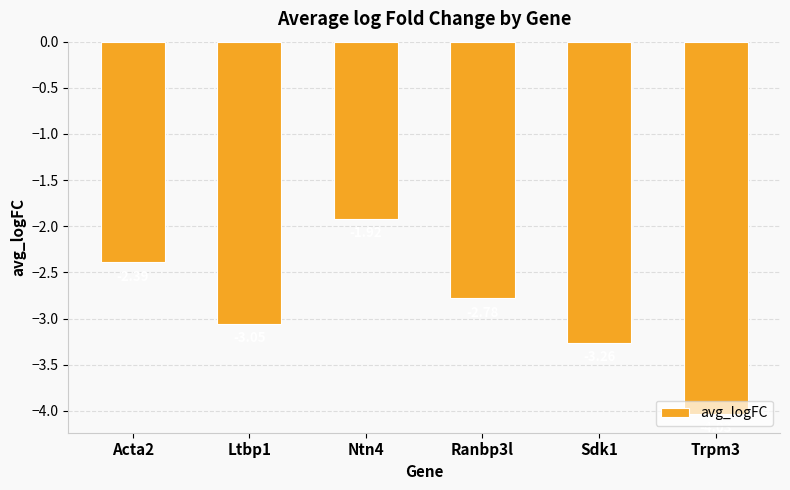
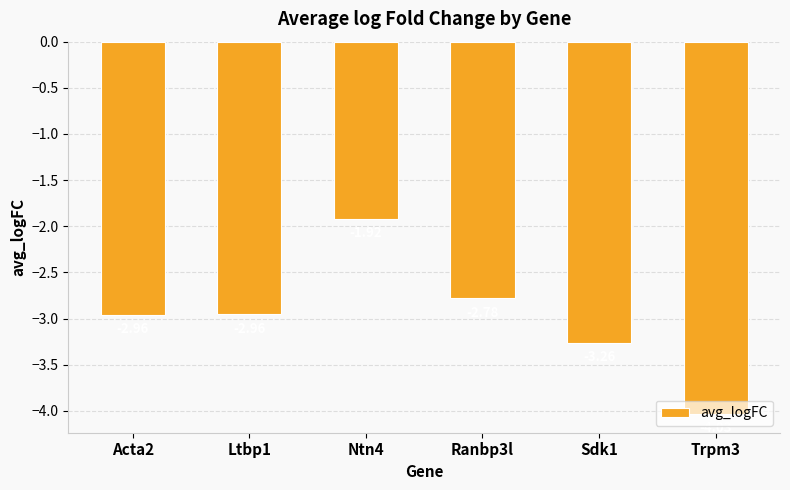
  {
-   "Acta2": -2.4,
-   "Ltbp1": -3.1,
+   "Acta2": -3.0,
+   "Ltbp1": -3.0,
    "Ntn4": -1.9,
    "Ranbp3l": -2.8,
    "Sdk1": -3.3
  }
